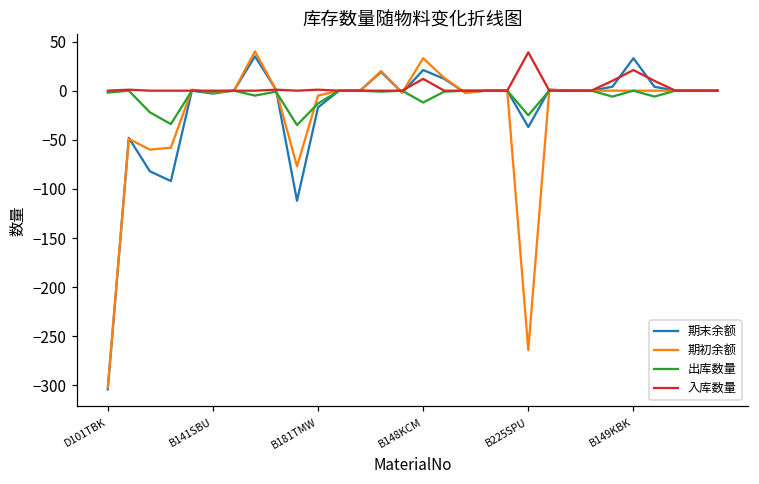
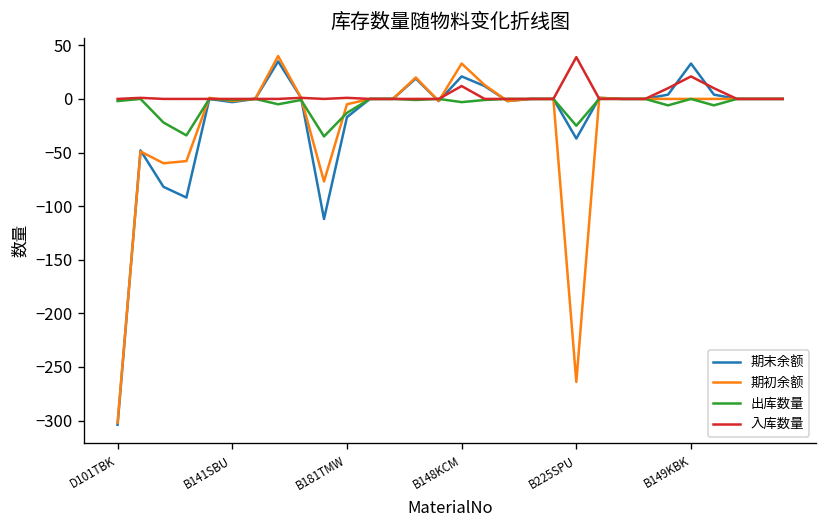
  {
    "期末余额": {
      "B181TMW": -20,
      "B148KCM": 20,
      "B225SPU": -40,
      "B149KBK": 30
    },
    "期初余额": {
      "B181TMW": -10,
      "B148KCM": 30,
      "B225SPU": -260
    },
    "出库数量": {
      "B181TMW": -10,
-     "B148KCM": -10,
+     "B148KCM": 0,
      "B225SPU": -30
    },
    "入库数量": {
      "B181TMW": 0,
      "B148KCM": 10,
      "B225SPU": 40,
      "B149KBK": 20
    }
  }
